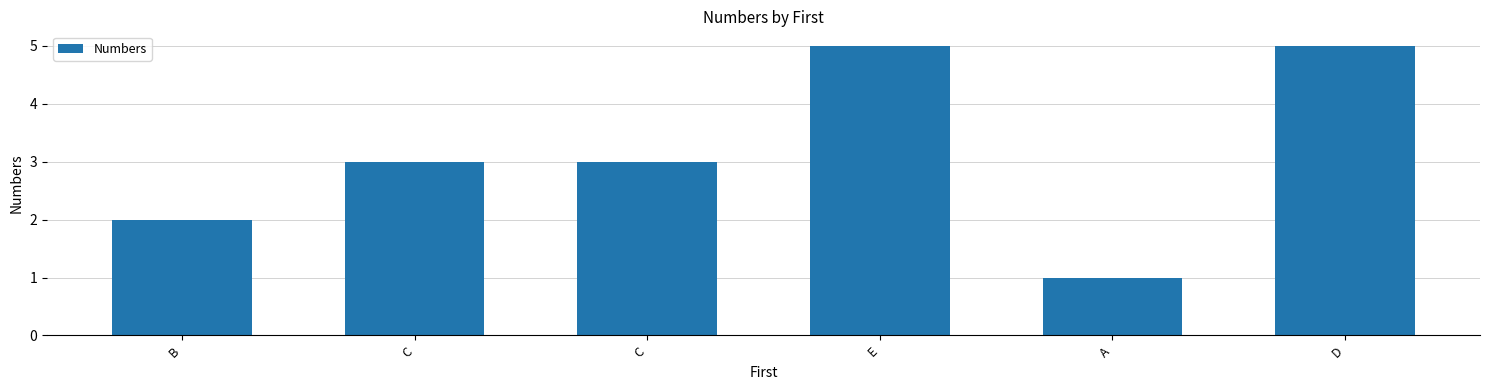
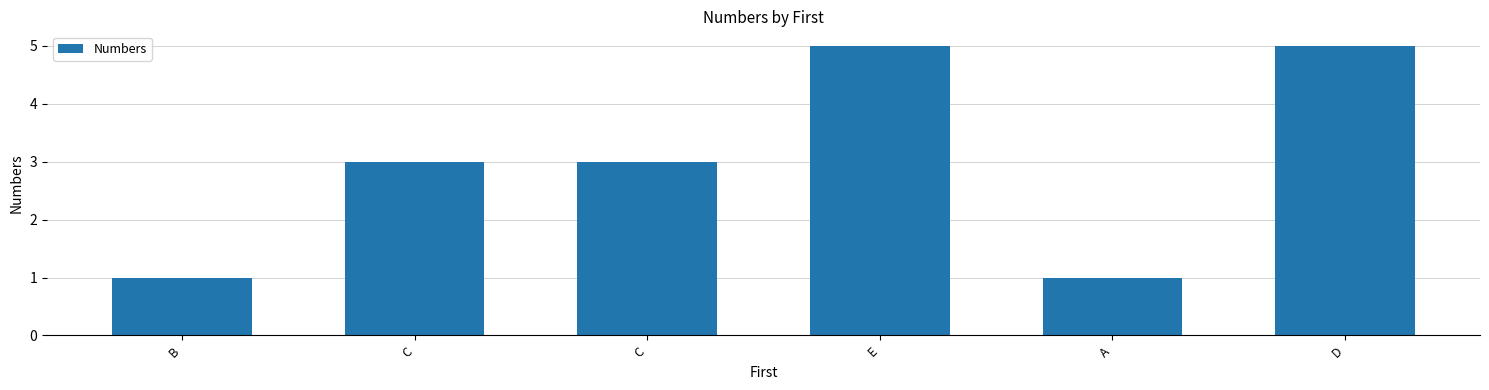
  {
-   "B": 2,
+   "B": 1,
    "E": 5,
    "A": 1,
    "D": 5
  }
